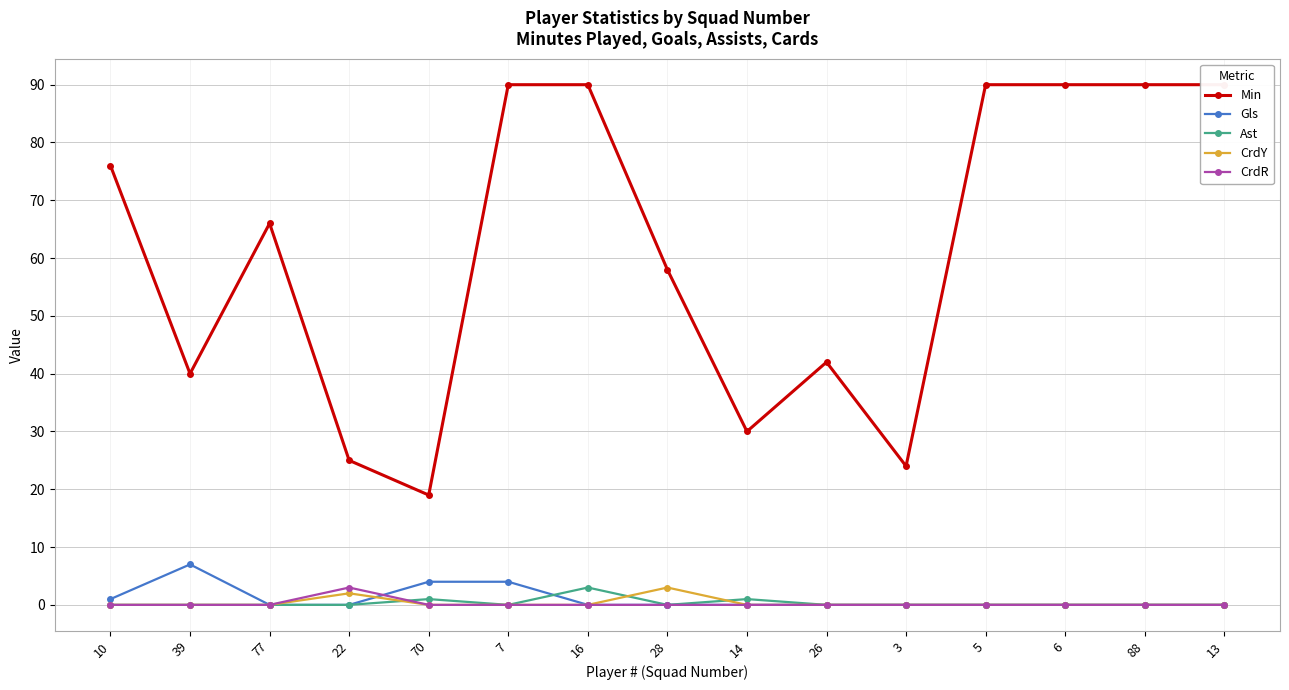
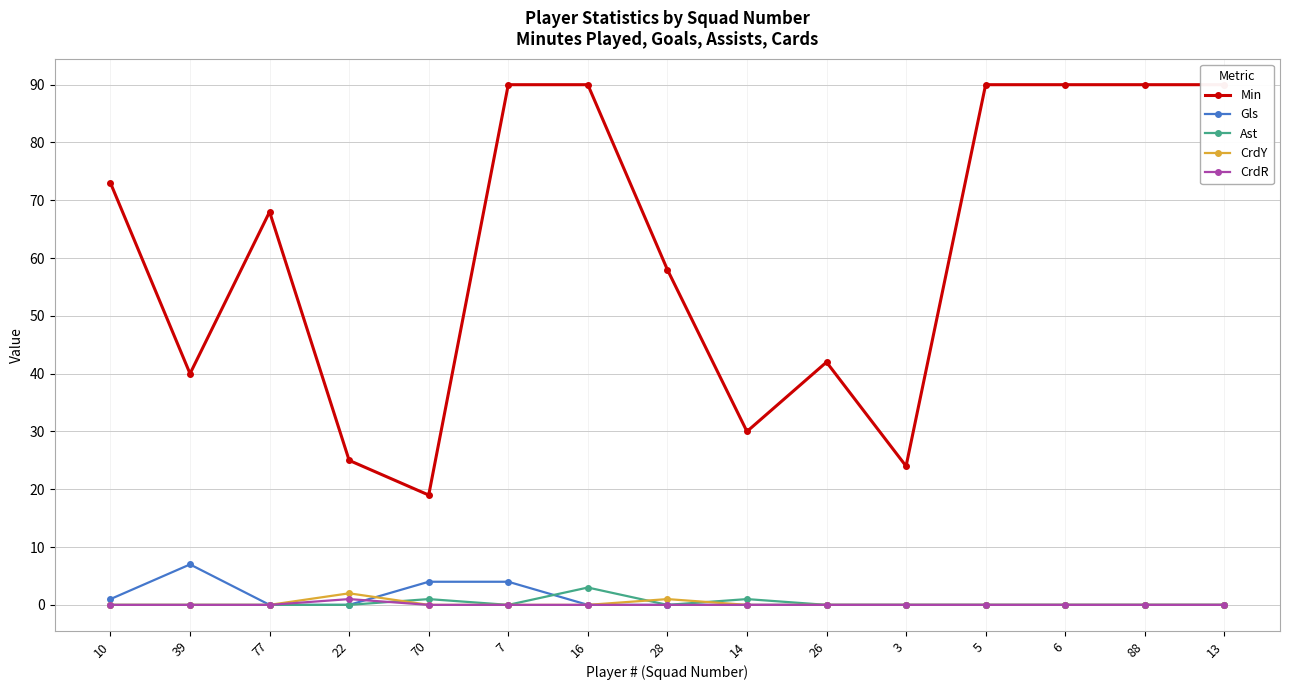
  {
    "Min": {
-     "10": 76,
+     "10": 73,
      "39": 40,
-     "77": 66,
+     "77": 68,
      "22": 25,
      "70": 19,
      "7": 90,
      "16": 90,
      "28": 58,
      "14": 30,
      "26": 42,
      "3": 24,
      "5": 90,
      "6": 90,
      "88": 90
    },
    "Gls": {
      "10": 1,
      "39": 7,
      "70": 4,
      "7": 4
    },
    "Ast": {
      "70": 1,
      "16": 3,
      "14": 1
    },
    "CrdY": {
      "22": 2,
-     "28": 3
+     "28": 1
    },
    "CrdR": {
-     "22": 3
+     "22": 1
    }
  }
